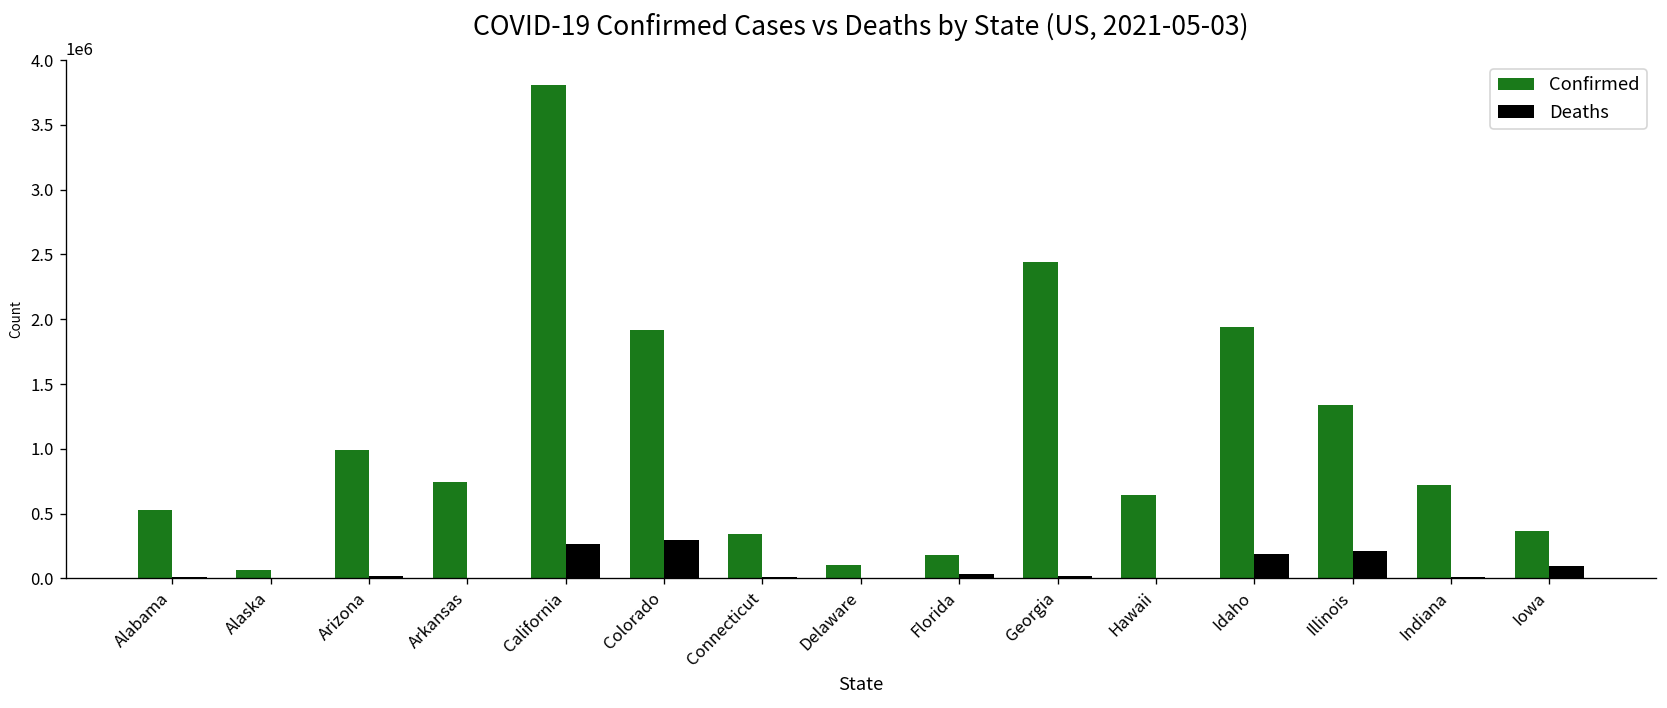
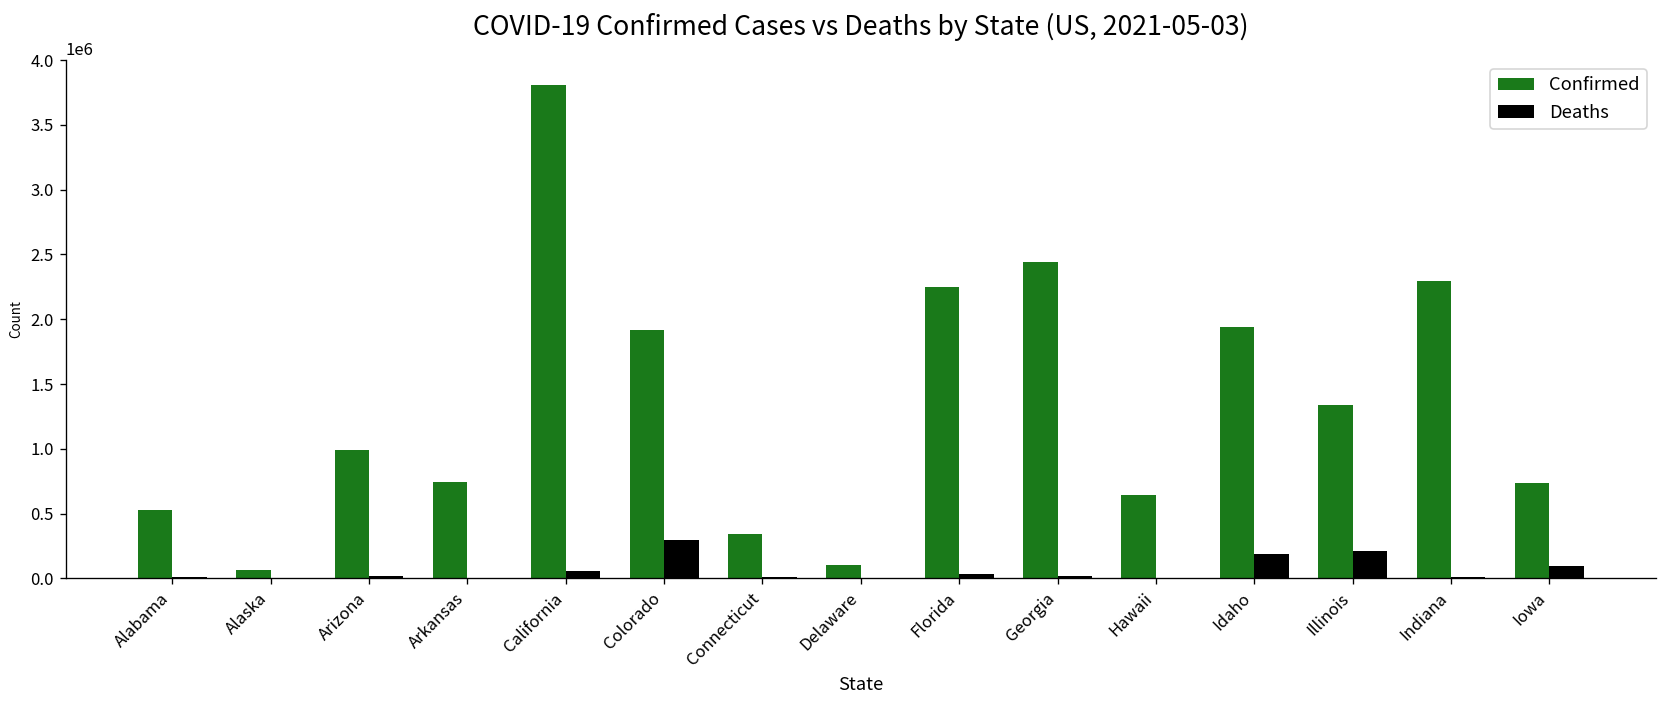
  {
    "Confirmed": {
      "Alabama": 530000,
      "Alaska": 70000,
      "Arizona": 990000,
      "Arkansas": 740000,
      "California": 3810000,
      "Colorado": 1920000,
      "Connecticut": 340000,
      "Delaware": 110000,
-     "Florida": 180000,
+     "Florida": 2250000,
      "Georgia": 2440000,
      "Hawaii": 640000,
      "Idaho": 1940000,
      "Illinois": 1340000,
-     "Indiana": 720000,
-     "Iowa": 370000
+     "Indiana": 2300000,
+     "Iowa": 730000
    },
    "Deaths": {
-     "California": 260000,
+     "California": 60000,
      "Colorado": 300000,
      "Florida": 40000,
      "Idaho": 190000,
      "Illinois": 220000,
      "Iowa": 100000
    }
  }
